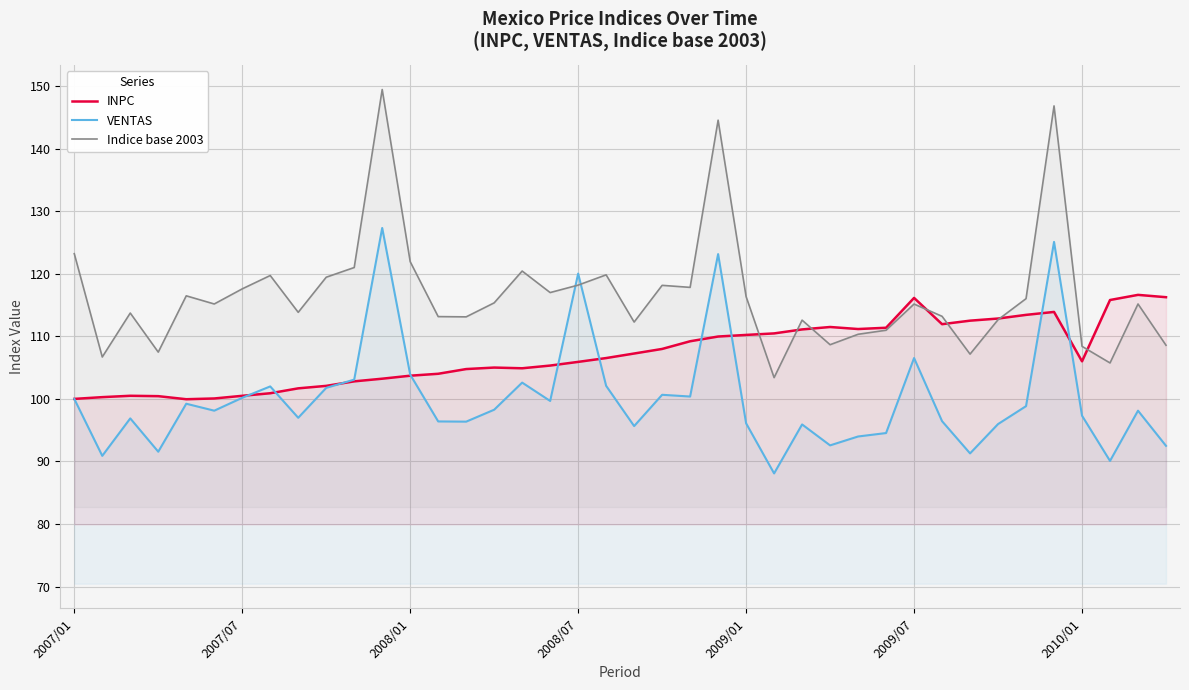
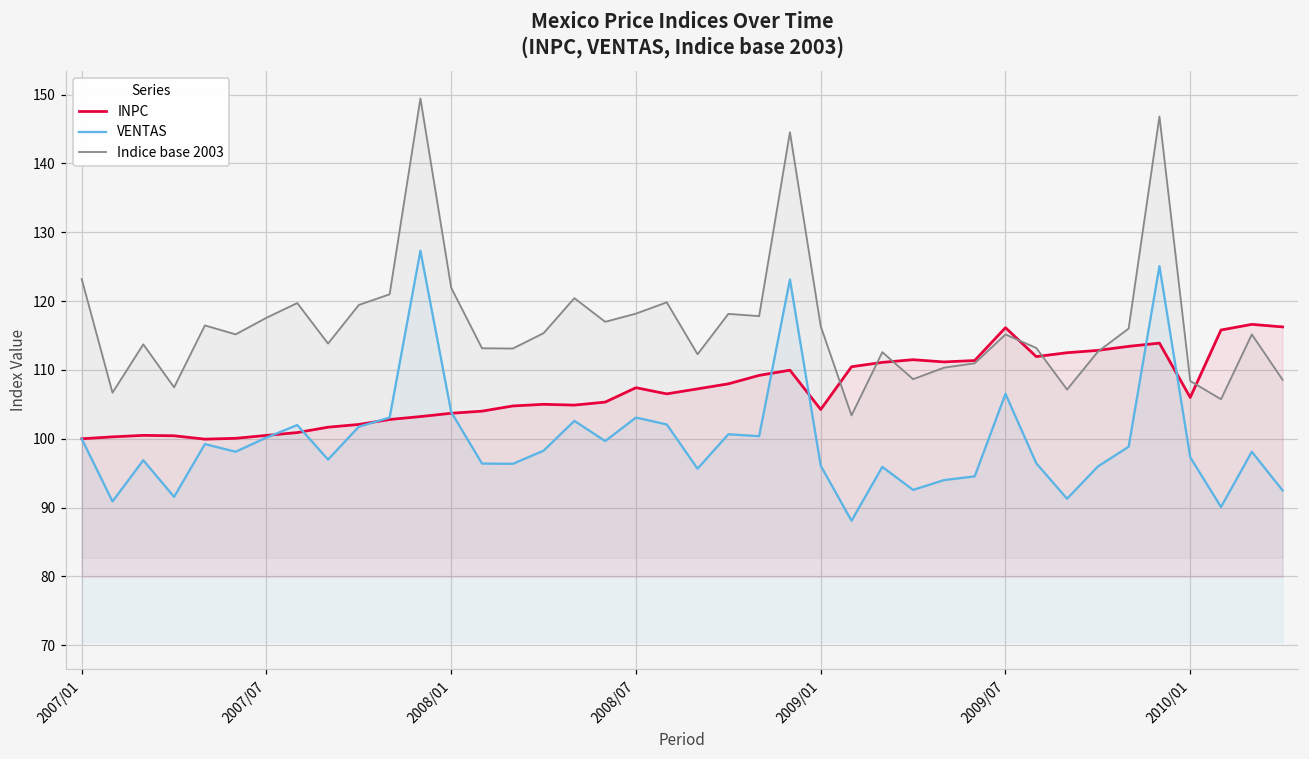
  {
    "INPC": {
-     "2008/07": 106,
-     "2009/01": 110,
+     "2008/07": 107,
+     "2009/01": 104,
      "2009/07": 116,
      "2010/01": 106
    },
    "VENTAS": {
-     "2008/07": 120,
+     "2008/07": 103,
      "2009/01": 96,
      "2009/07": 107,
      "2010/01": 97
    },
    "Indice base 2003": {
      "2007/01": 123,
      "2007/07": 118,
      "2008/01": 122,
      "2008/07": 118,
      "2009/01": 116,
      "2009/07": 115,
      "2010/01": 108
    }
  }
